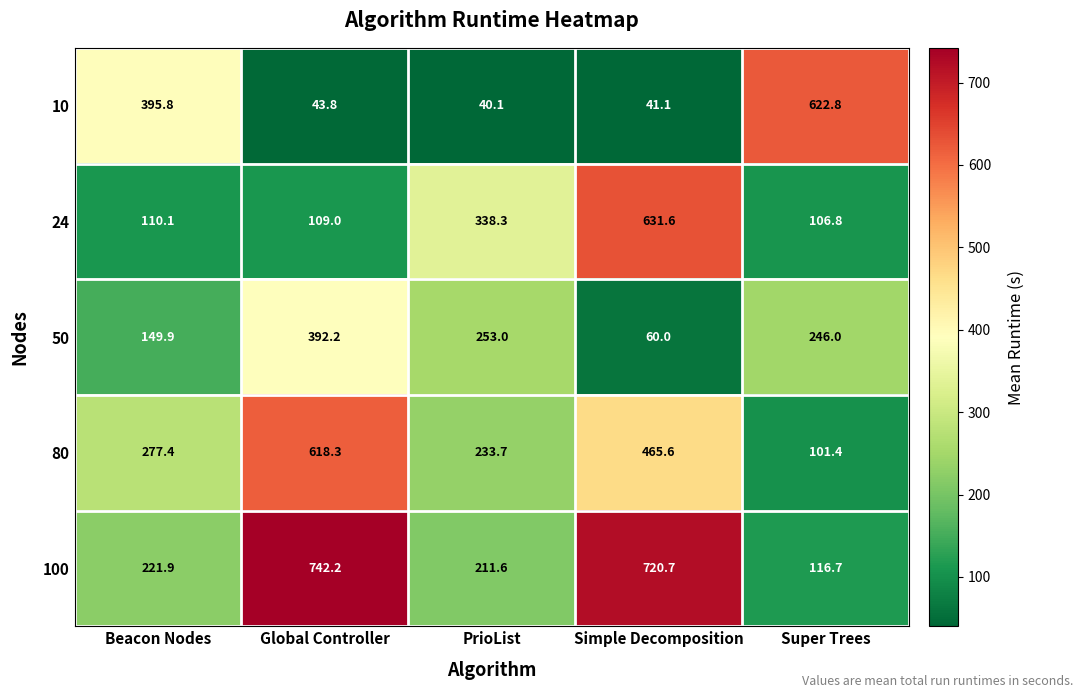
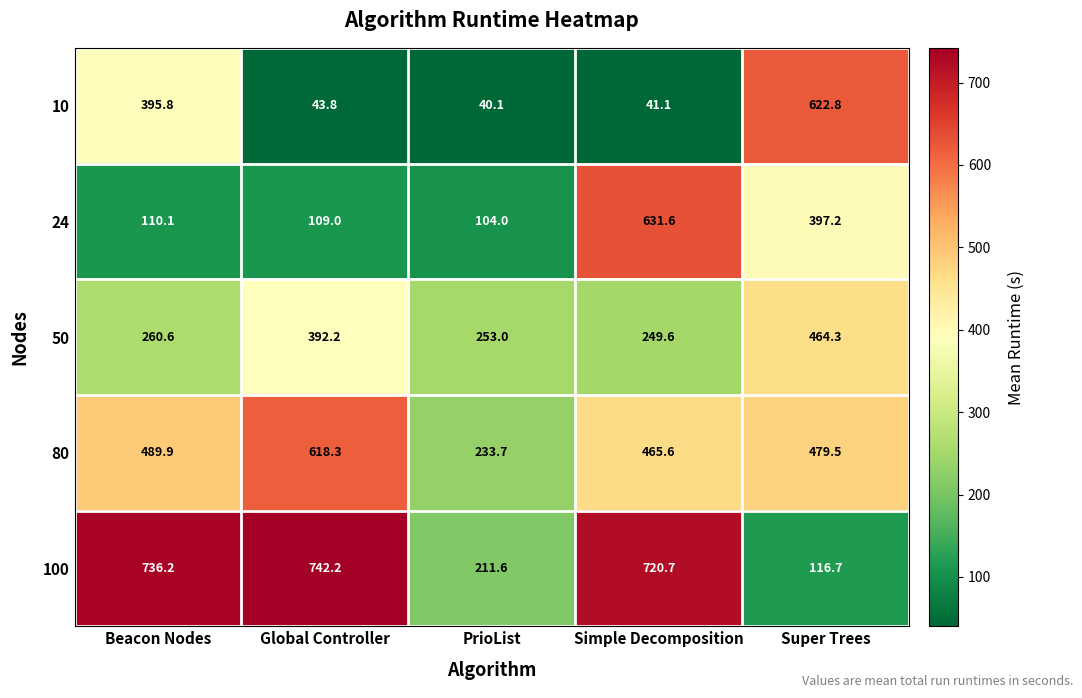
  {
    "10": {
      "Beacon Nodes": 395.8,
      "Global Controller": 43.8,
      "PrioList": 40.1,
      "Simple Decomposition": 41.1,
      "Super Trees": 622.8
    },
    "24": {
      "Beacon Nodes": 110.1,
      "Global Controller": 109.0,
-     "PrioList": 338.3,
+     "PrioList": 104.0,
      "Simple Decomposition": 631.6,
-     "Super Trees": 106.8
+     "Super Trees": 397.2
    },
    "50": {
-     "Beacon Nodes": 149.9,
+     "Beacon Nodes": 260.6,
      "Global Controller": 392.2,
      "PrioList": 253.0,
-     "Simple Decomposition": 60.0,
-     "Super Trees": 246.0
+     "Simple Decomposition": 249.6,
+     "Super Trees": 464.3
    },
    "80": {
-     "Beacon Nodes": 277.4,
+     "Beacon Nodes": 489.9,
      "Global Controller": 618.3,
      "PrioList": 233.7,
      "Simple Decomposition": 465.6,
-     "Super Trees": 101.4
+     "Super Trees": 479.5
    },
    "100": {
-     "Beacon Nodes": 221.9,
+     "Beacon Nodes": 736.2,
      "Global Controller": 742.2,
      "PrioList": 211.6,
      "Simple Decomposition": 720.7,
      "Super Trees": 116.7
    }
  }
